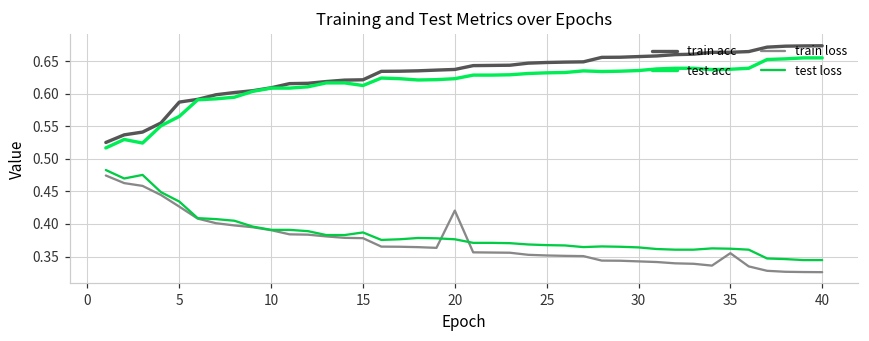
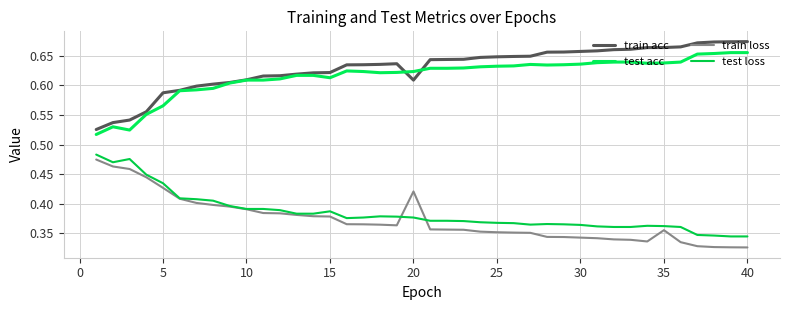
  {
    "train acc": {
      "5": 0.59,
      "15": 0.62,
-     "20": 0.64,
+     "20": 0.61,
      "25": 0.65,
      "30": 0.66,
      "35": 0.66,
      "40": 0.67
    },
    "train loss": {
      "5": 0.43,
      "15": 0.38,
      "20": 0.42,
      "25": 0.35,
      "30": 0.34,
      "35": 0.36,
      "40": 0.33
    }
  }
